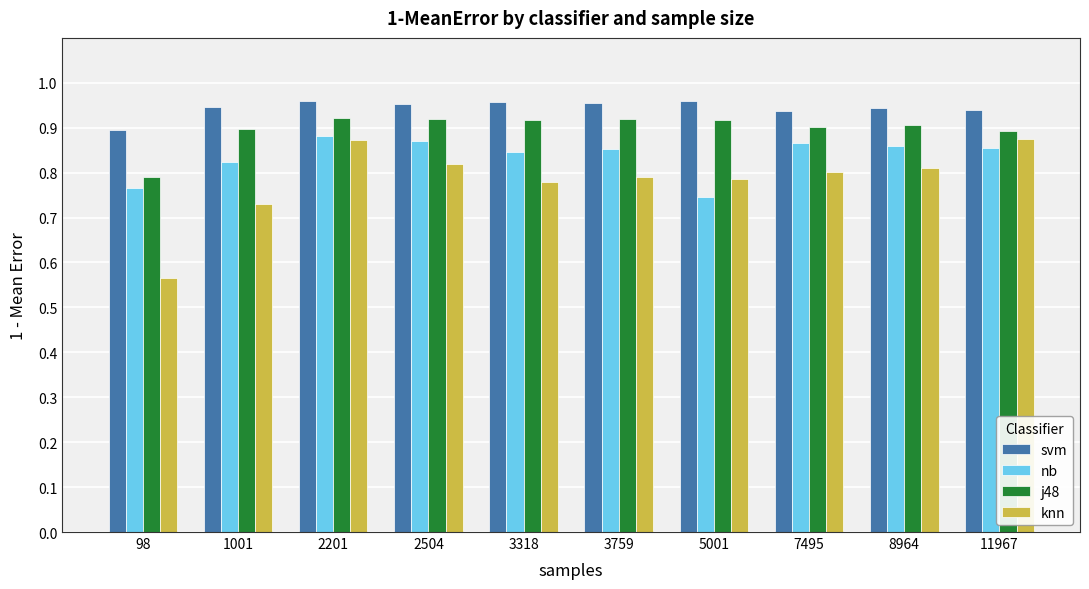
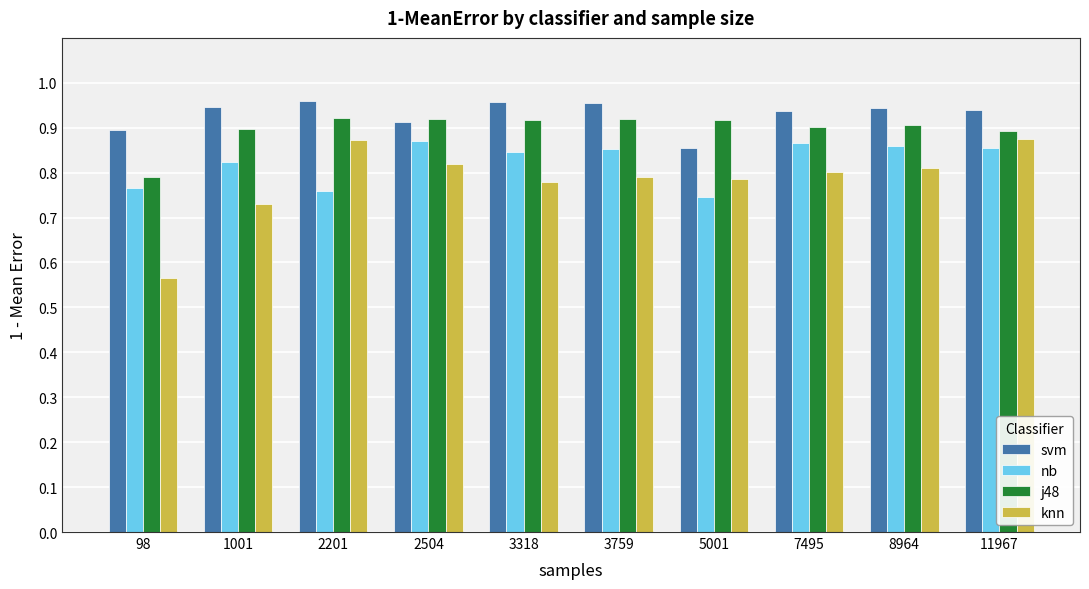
  {
    "svm": {
      "98": 0.89,
      "1001": 0.95,
      "2201": 0.96,
-     "2504": 0.95,
+     "2504": 0.91,
      "3318": 0.96,
      "3759": 0.96,
-     "5001": 0.96,
+     "5001": 0.86,
      "7495": 0.94,
      "8964": 0.94,
      "11967": 0.94
    },
    "nb": {
      "98": 0.77,
      "1001": 0.82,
-     "2201": 0.88,
+     "2201": 0.76,
      "2504": 0.87,
      "3318": 0.85,
      "3759": 0.85,
      "5001": 0.75,
      "7495": 0.87,
      "8964": 0.86,
      "11967": 0.86
    },
    "j48": {
      "98": 0.79,
      "1001": 0.90,
      "2201": 0.92,
      "2504": 0.92,
      "3318": 0.92,
      "3759": 0.92,
      "5001": 0.92,
      "7495": 0.90,
      "8964": 0.91,
      "11967": 0.89
    },
    "knn": {
      "98": 0.57,
      "1001": 0.73,
      "2201": 0.87,
      "2504": 0.82,
      "3318": 0.78,
      "3759": 0.79,
      "5001": 0.79,
      "7495": 0.80,
      "8964": 0.81,
      "11967": 0.88
    }
  }
